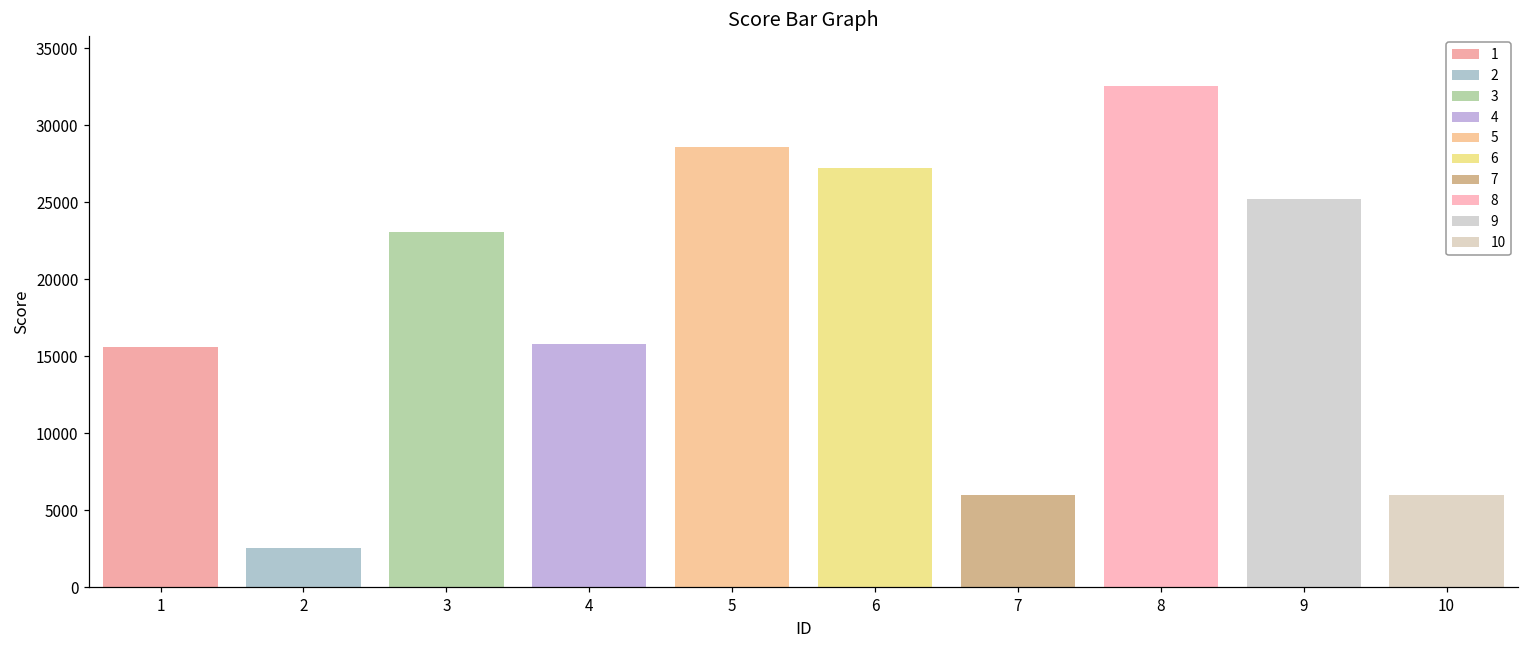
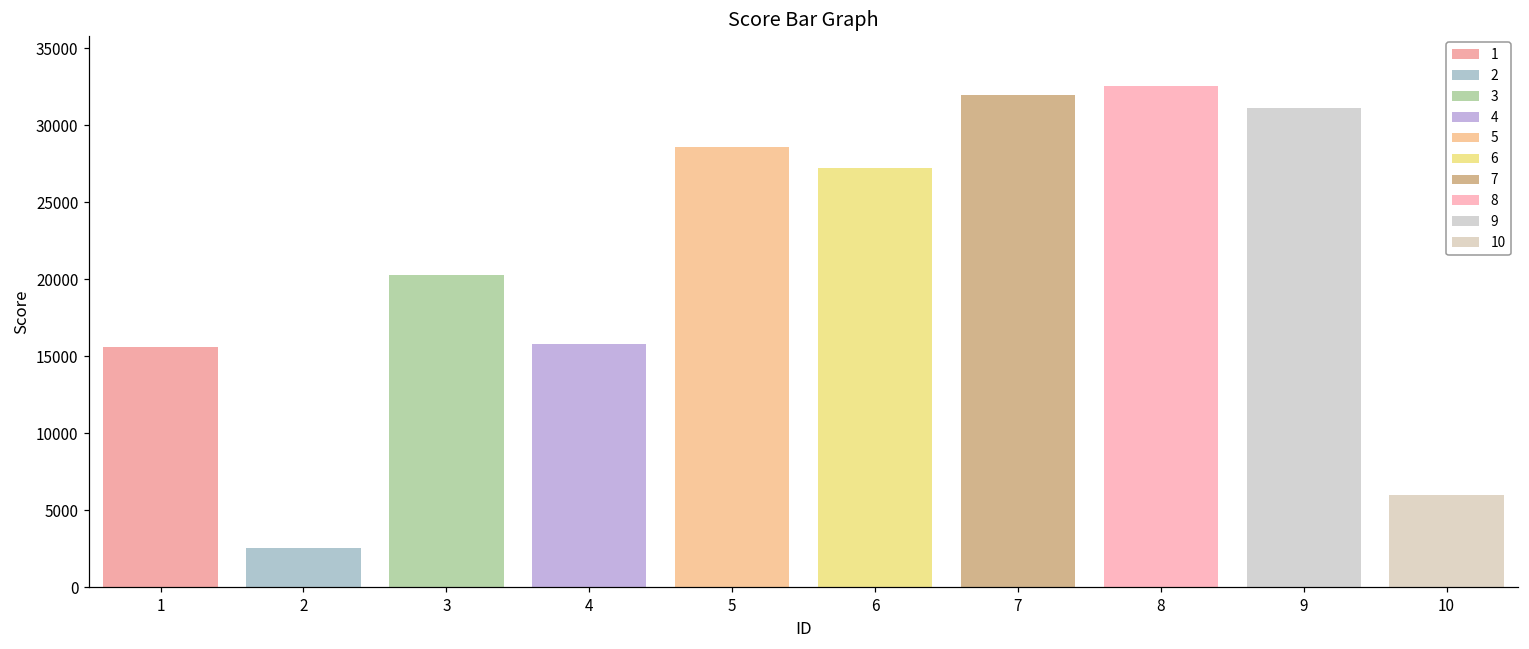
  {
    "1": 15600,
    "2": 2500,
-   "3": 23100,
+   "3": 20300,
    "4": 15800,
    "5": 28600,
    "6": 27200,
-   "7": 6000,
+   "7": 31900,
    "8": 32600,
-   "9": 25200,
+   "9": 31100,
    "10": 6000
  }
